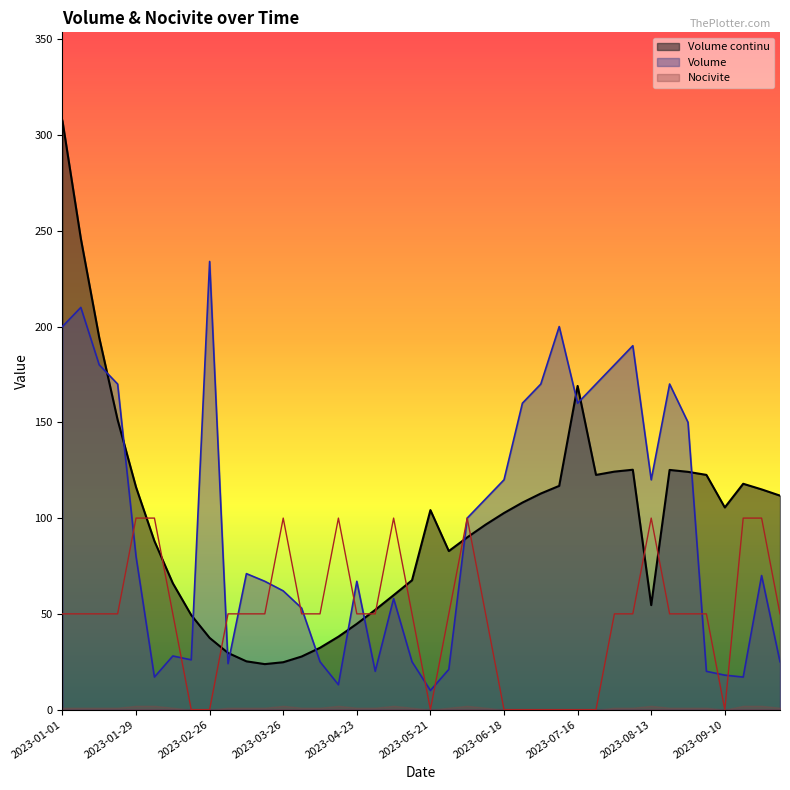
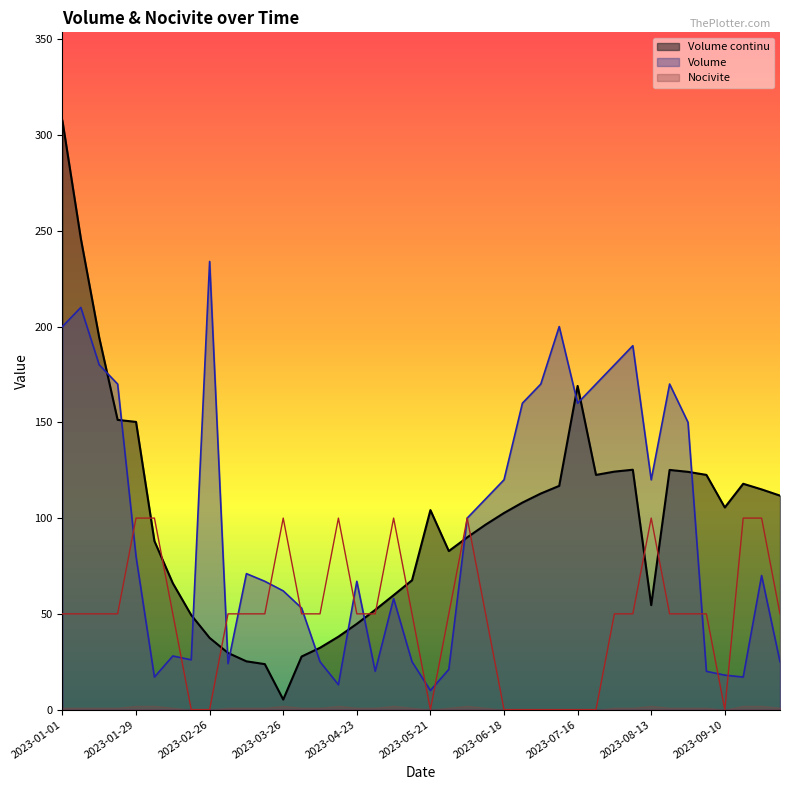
  {
    "Volume continu": {
      "2023-01-01": 308,
-     "2023-01-29": 116,
+     "2023-01-29": 150,
      "2023-02-26": 37,
-     "2023-03-26": 25,
+     "2023-03-26": 5,
      "2023-04-23": 45,
      "2023-05-21": 104,
      "2023-06-18": 103,
      "2023-07-16": 169,
      "2023-08-13": 55,
      "2023-09-10": 106
    },
    "Volume": {
      "2023-01-01": 200,
      "2023-01-29": 80,
      "2023-02-26": 234,
      "2023-03-26": 62,
      "2023-04-23": 67,
      "2023-05-21": 10,
      "2023-06-18": 120,
      "2023-07-16": 160,
      "2023-08-13": 120,
      "2023-09-10": 18
    }
  }
